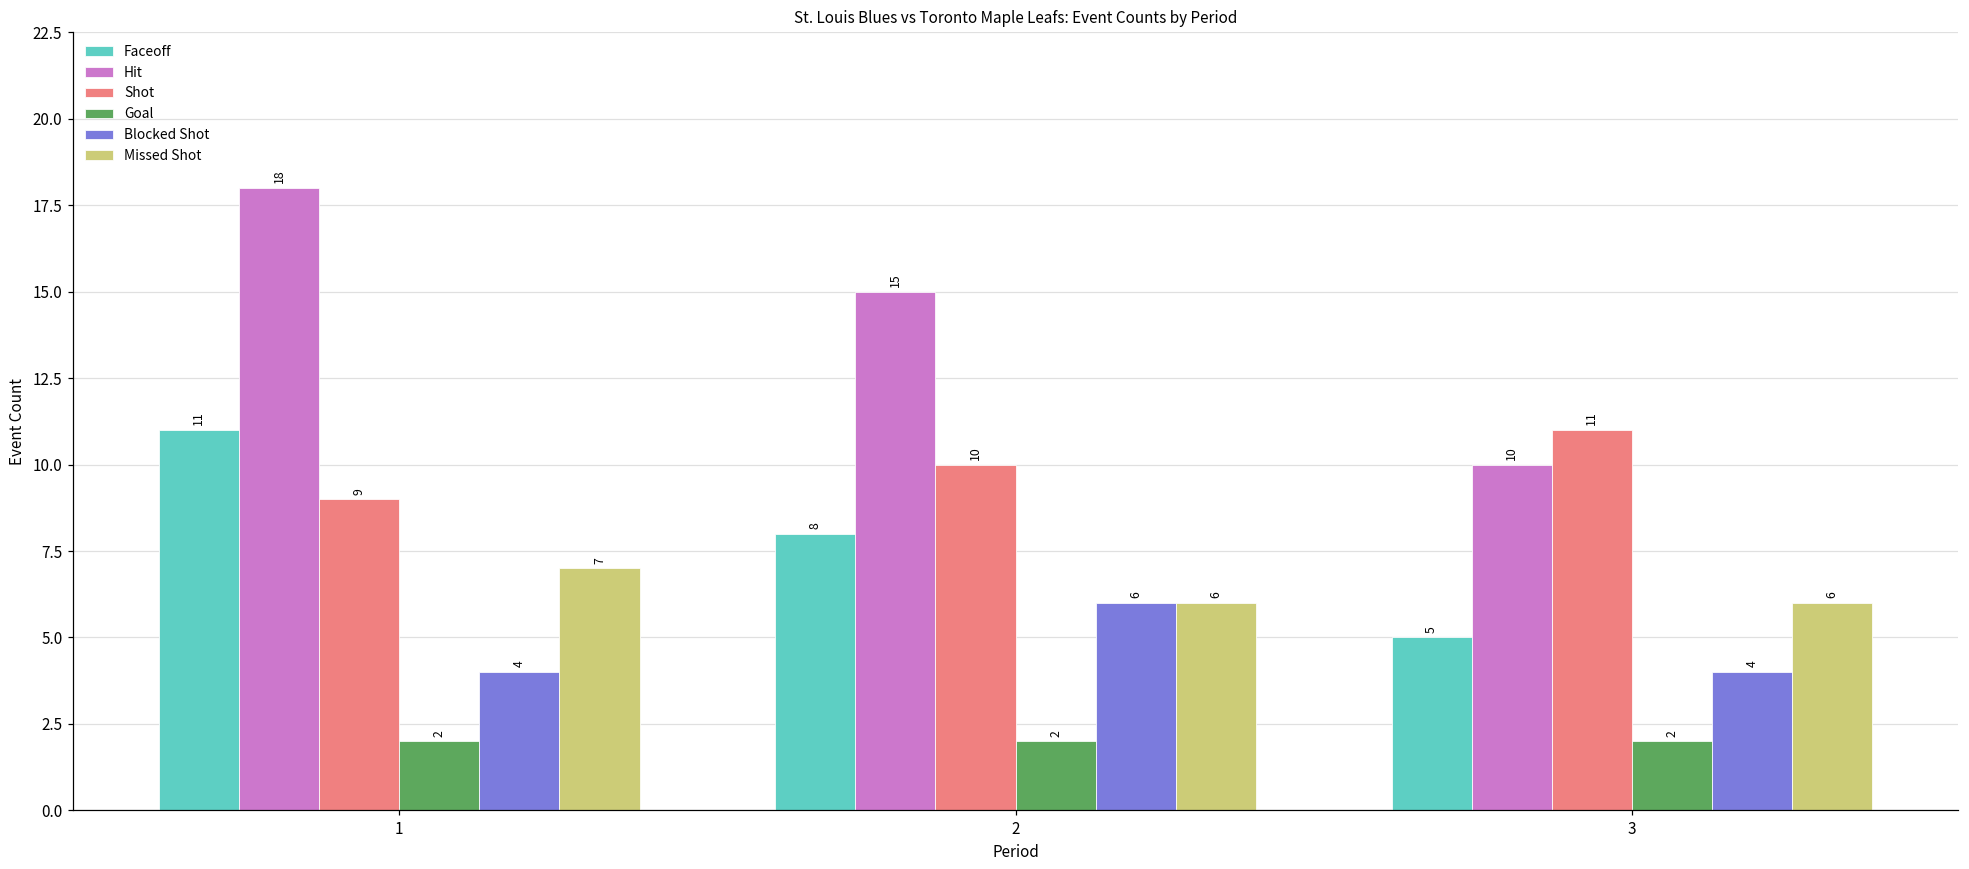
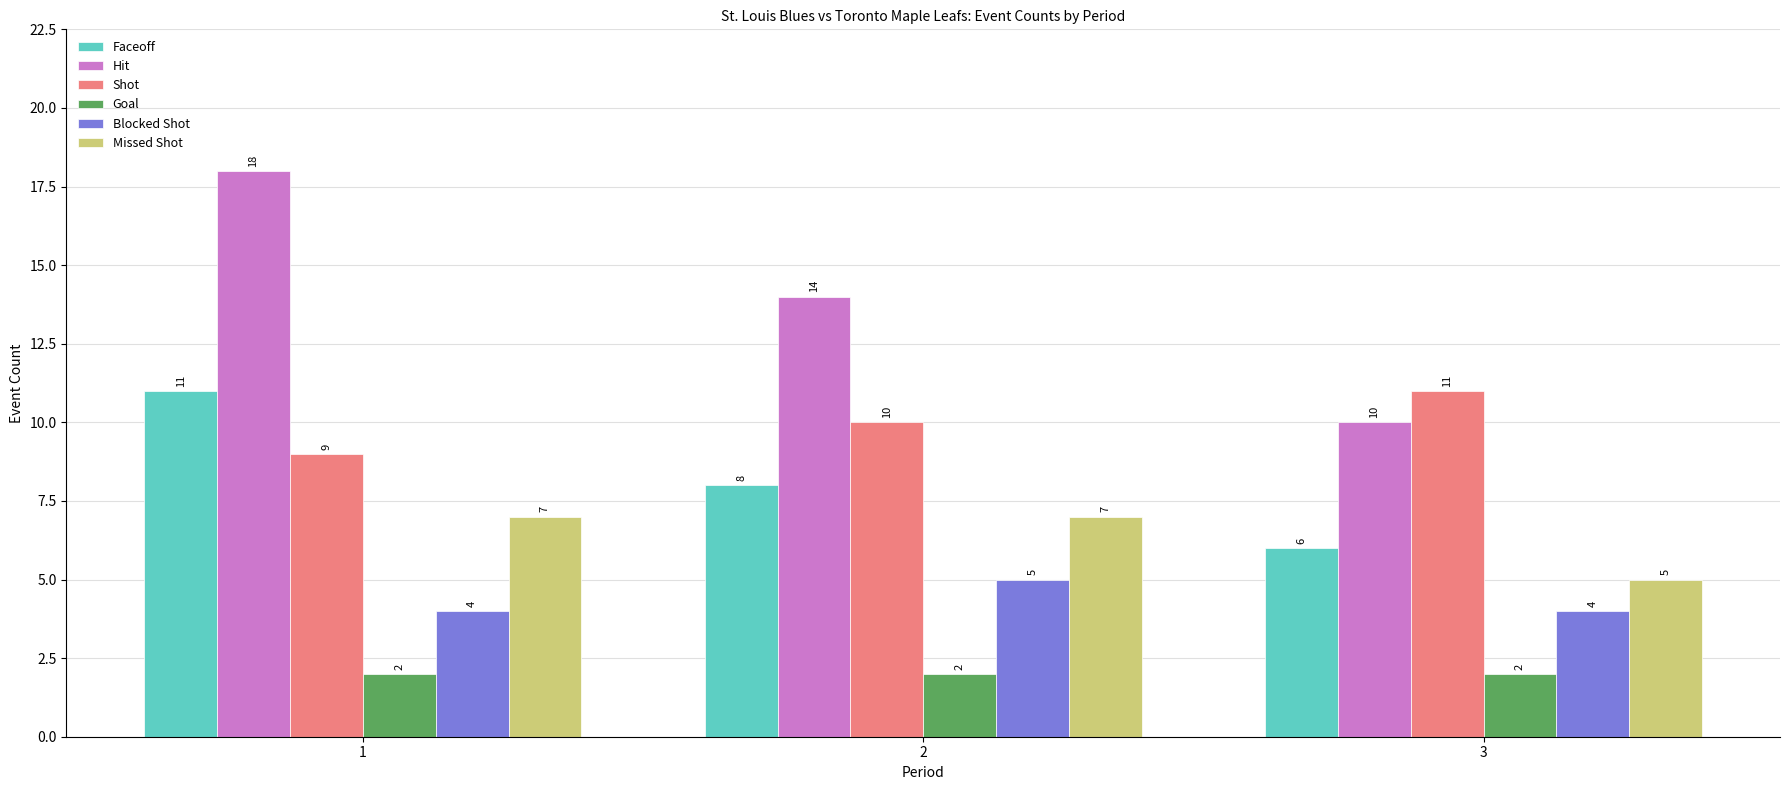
  {
    "Faceoff": {
      "1": 11,
      "2": 8,
-     "3": 5
+     "3": 6
    },
    "Hit": {
      "1": 18,
-     "2": 15,
+     "2": 14,
      "3": 10
    },
    "Shot": {
      "1": 9,
      "2": 10,
      "3": 11
    },
    "Goal": {
      "1": 2,
      "2": 2,
      "3": 2
    },
    "Blocked Shot": {
      "1": 4,
-     "2": 6,
+     "2": 5,
      "3": 4
    },
    "Missed Shot": {
      "1": 7,
-     "2": 6,
-     "3": 6
+     "2": 7,
+     "3": 5
    }
  }
